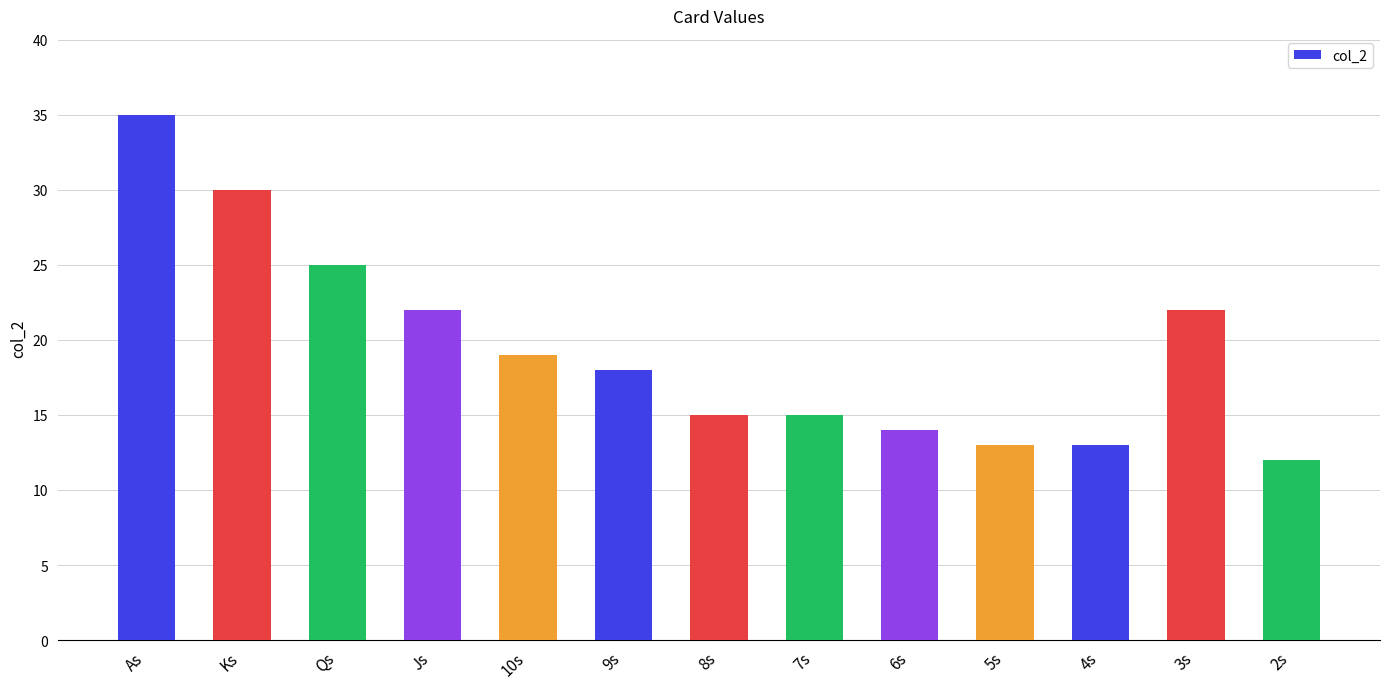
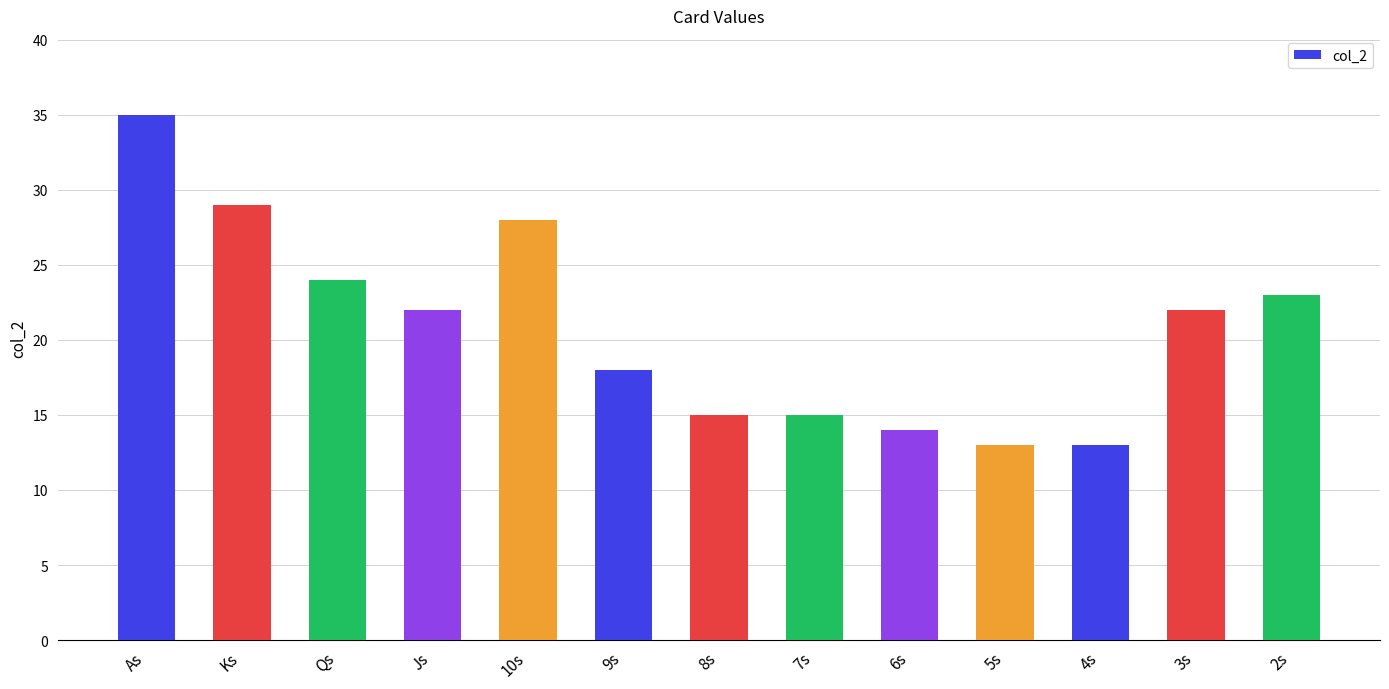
  {
    "As": 35,
-   "Ks": 30,
-   "Qs": 25,
+   "Ks": 29,
+   "Qs": 24,
    "Js": 22,
-   "10s": 19,
+   "10s": 28,
    "9s": 18,
    "8s": 15,
    "7s": 15,
    "6s": 14,
    "5s": 13,
    "4s": 13,
    "3s": 22,
-   "2s": 12
+   "2s": 23
  }
